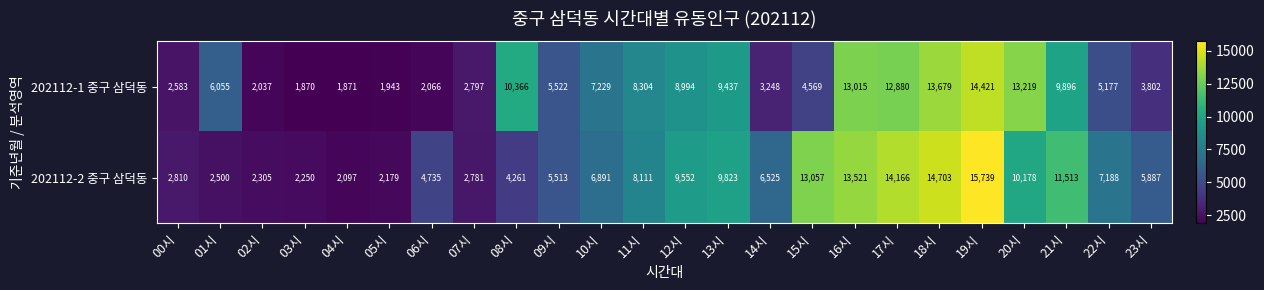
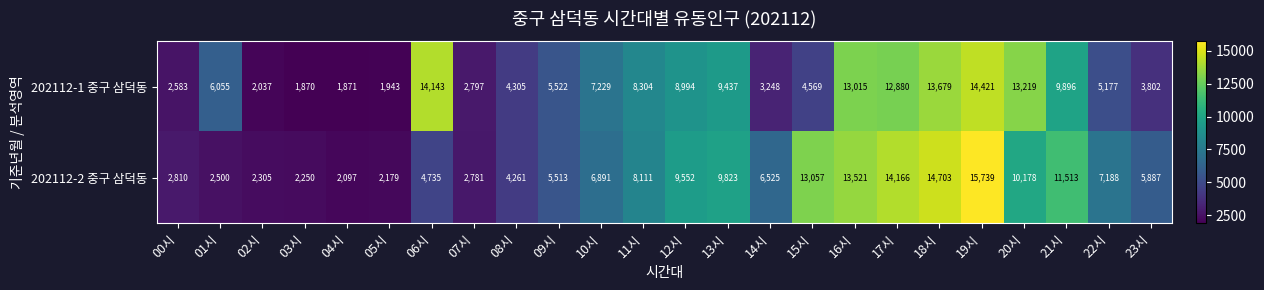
  {
    "202112-1 중구 삼덕동": {
      "00시": "2,583",
      "01시": "6,055",
      "02시": "2,037",
      "03시": "1,870",
      "04시": "1,871",
      "05시": "1,943",
-     "06시": "2,066",
+     "06시": "14,143",
      "07시": "2,797",
-     "08시": "10,366",
+     "08시": "4,305",
      "09시": "5,522",
      "10시": "7,229",
      "11시": "8,304",
      "12시": "8,994",
      "13시": "9,437",
      "14시": "3,248",
      "15시": "4,569",
      "16시": "13,015",
      "17시": "12,880",
      "18시": "13,679",
      "19시": "14,421",
      "20시": "13,219",
      "21시": "9,896",
      "22시": "5,177",
      "23시": "3,802"
    },
    "202112-2 중구 삼덕동": {
      "00시": "2,810",
      "01시": "2,500",
      "02시": "2,305",
      "03시": "2,250",
      "04시": "2,097",
      "05시": "2,179",
      "06시": "4,735",
      "07시": "2,781",
      "08시": "4,261",
      "09시": "5,513",
      "10시": "6,891",
      "11시": "8,111",
      "12시": "9,552",
      "13시": "9,823",
      "14시": "6,525",
      "15시": "13,057",
      "16시": "13,521",
      "17시": "14,166",
      "18시": "14,703",
      "19시": "15,739",
      "20시": "10,178",
      "21시": "11,513",
      "22시": "7,188",
      "23시": "5,887"
    }
  }
